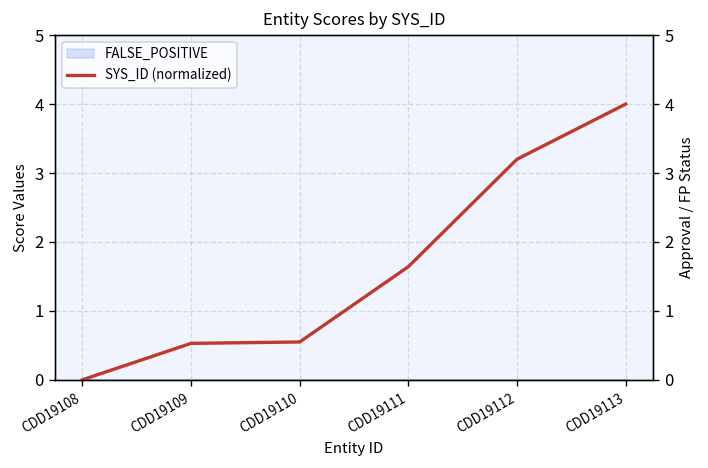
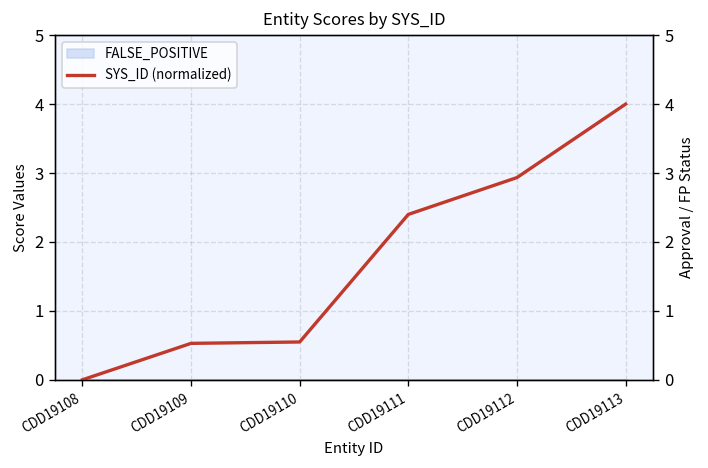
  {
    "FALSE_POSITIVE": {
      "CDD19108": 0.0,
      "CDD19109": 0.0,
      "CDD19110": 0.0,
      "CDD19111": 0.0,
      "CDD19112": 0.0,
      "CDD19113": 0.0
    },
    "SYS_ID (normalized)": {
      "CDD19108": 0.0,
      "CDD19109": 0.5,
      "CDD19110": 0.5,
-     "CDD19111": 1.6,
-     "CDD19112": 3.2,
+     "CDD19111": 2.4,
+     "CDD19112": 2.9,
      "CDD19113": 4.0
    }
  }
